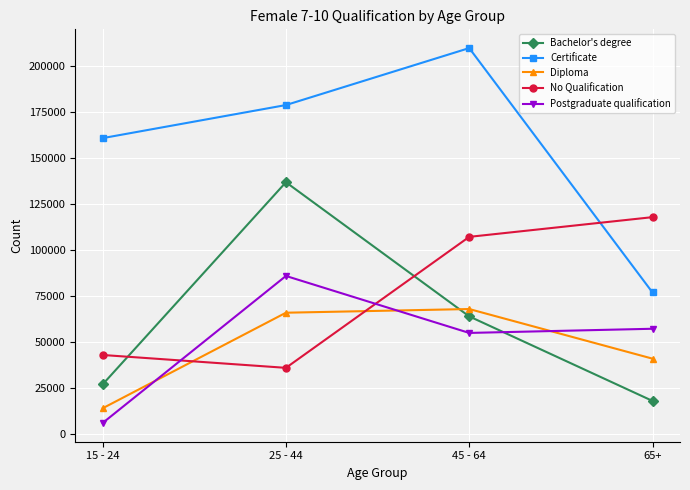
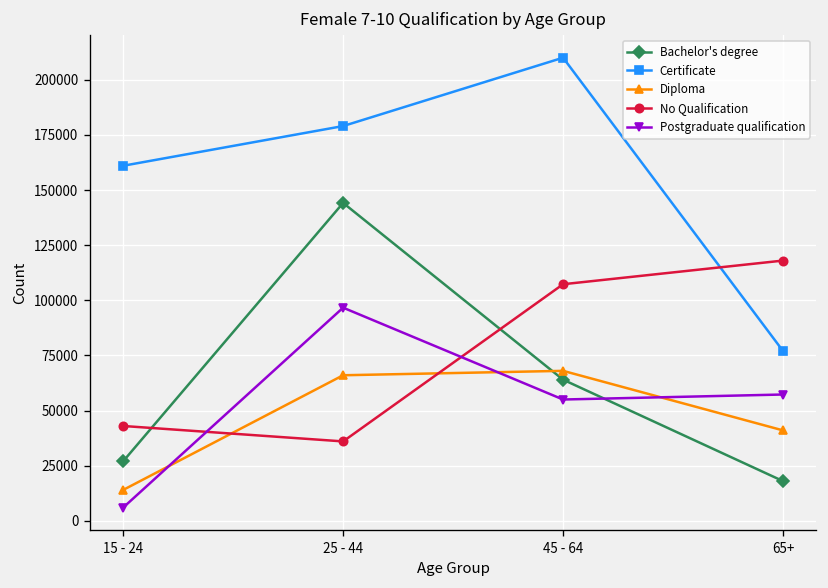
  {
    "Bachelor's degree": {
      "15 - 24": 27000,
-     "25 - 44": 137000,
+     "25 - 44": 144000,
      "45 - 64": 64000,
      "65+": 18000
    },
    "Certificate": {
      "15 - 24": 161000,
      "25 - 44": 179000,
      "45 - 64": 210000,
      "65+": 77000
    },
    "Diploma": {
      "15 - 24": 14000,
      "25 - 44": 66000,
      "45 - 64": 68000,
      "65+": 41000
    },
    "No Qualification": {
      "15 - 24": 43000,
      "25 - 44": 36000,
      "45 - 64": 107000,
      "65+": 118000
    },
    "Postgraduate qualification": {
      "15 - 24": 6000,
-     "25 - 44": 86000,
+     "25 - 44": 97000,
      "45 - 64": 55000,
      "65+": 57000
    }
  }
